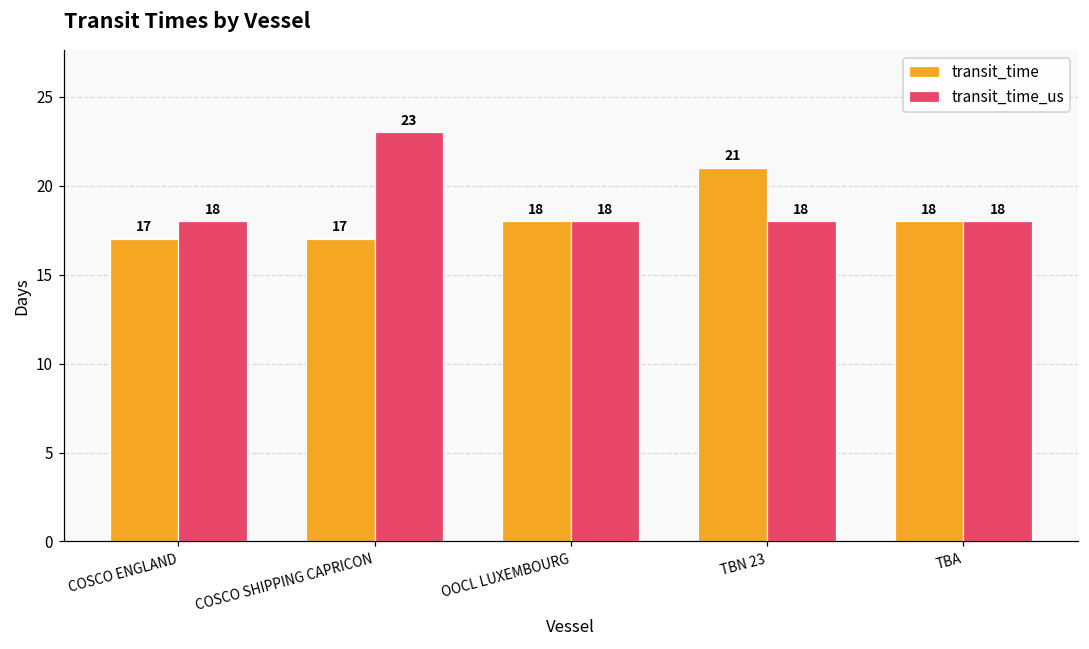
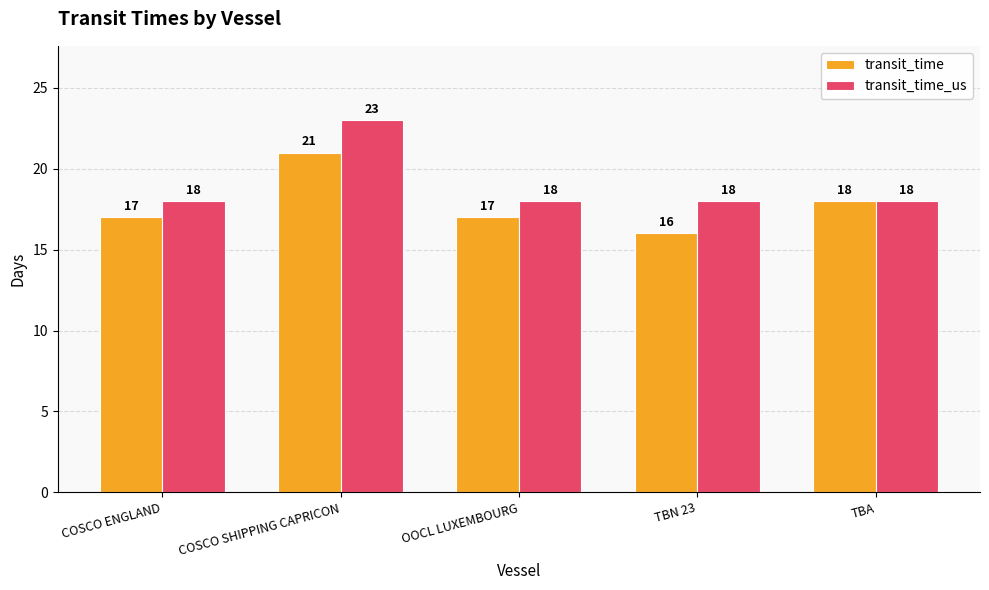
  {
    "transit_time": {
      "COSCO ENGLAND": 17,
-     "COSCO SHIPPING CAPRICON": 17,
-     "OOCL LUXEMBOURG": 18,
-     "TBN 23": 21,
+     "COSCO SHIPPING CAPRICON": 21,
+     "OOCL LUXEMBOURG": 17,
+     "TBN 23": 16,
      "TBA": 18
    },
    "transit_time_us": {
      "COSCO ENGLAND": 18,
      "COSCO SHIPPING CAPRICON": 23,
      "OOCL LUXEMBOURG": 18,
      "TBN 23": 18,
      "TBA": 18
    }
  }
